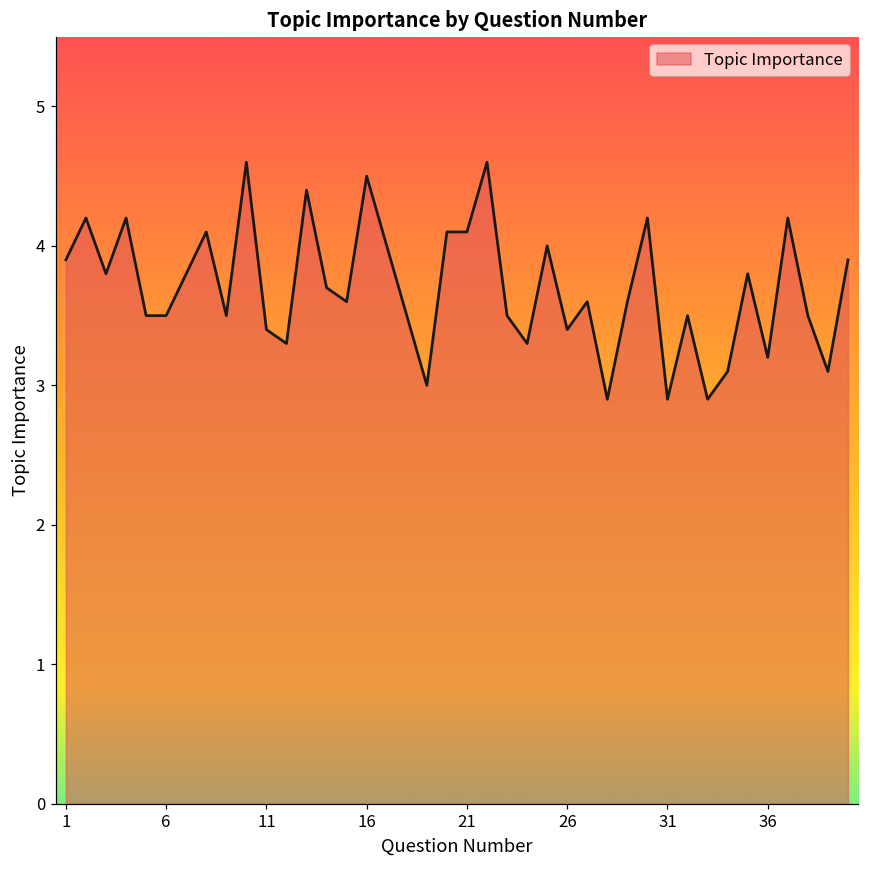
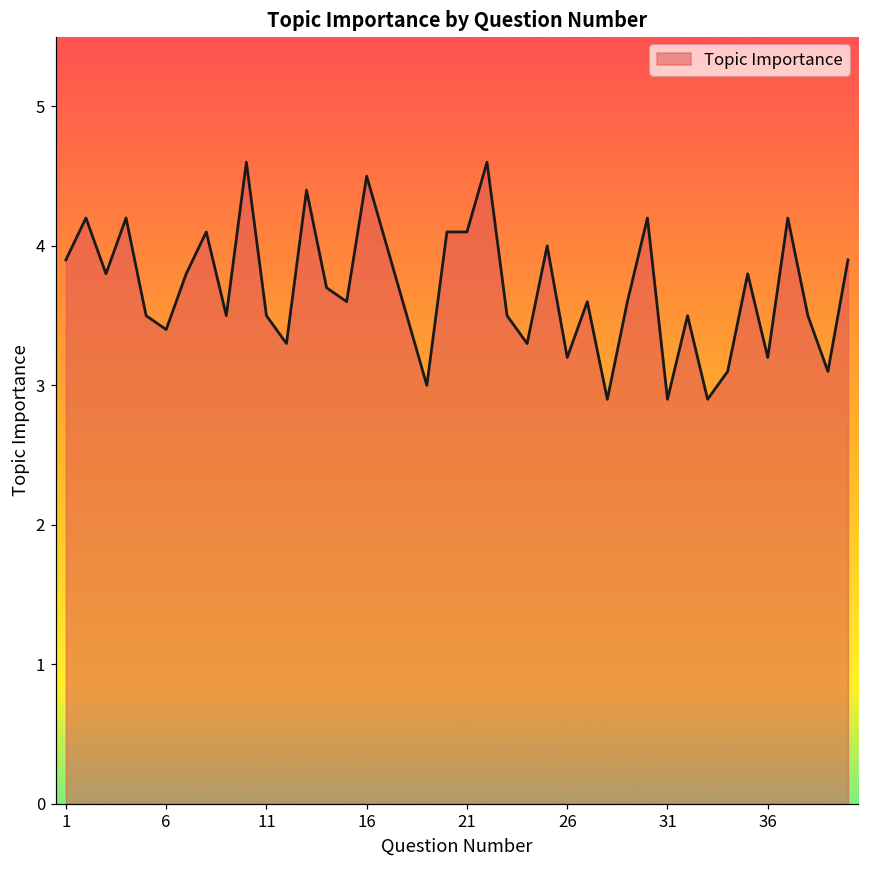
  {
    "1": 3.9,
-   "6": 3.5,
-   "11": 3.4,
+   "6": 3.4,
+   "11": 3.5,
    "16": 4.5,
    "21": 4.1,
-   "26": 3.4,
+   "26": 3.2,
    "31": 2.9,
    "36": 3.2
  }
